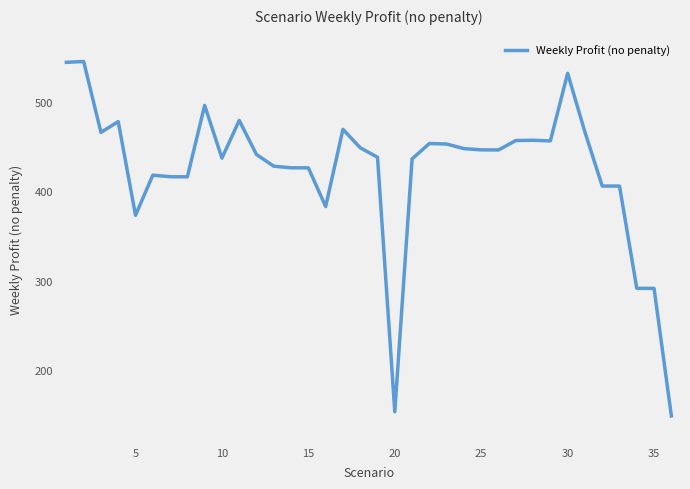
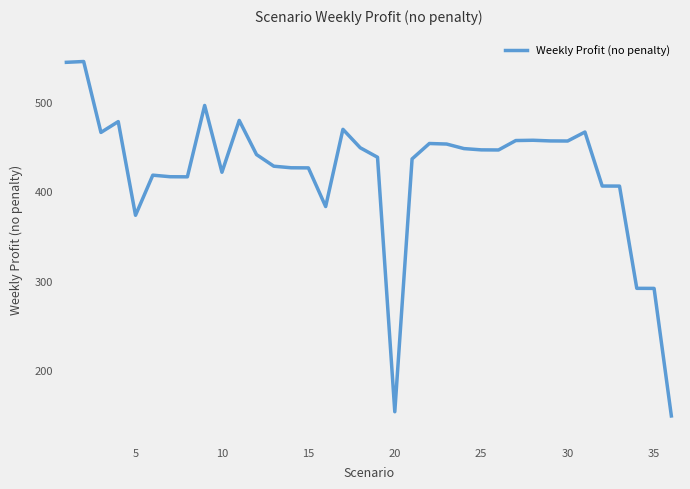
  {
    "5": 370,
-   "10": 440,
+   "10": 420,
    "15": 430,
    "20": 150,
    "25": 450,
-   "30": 530,
+   "30": 460,
    "35": 290
  }
